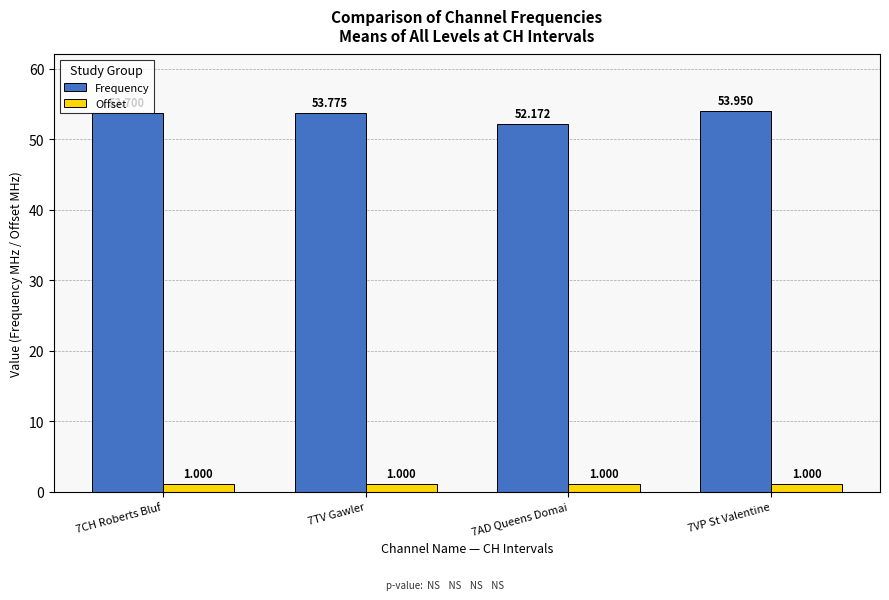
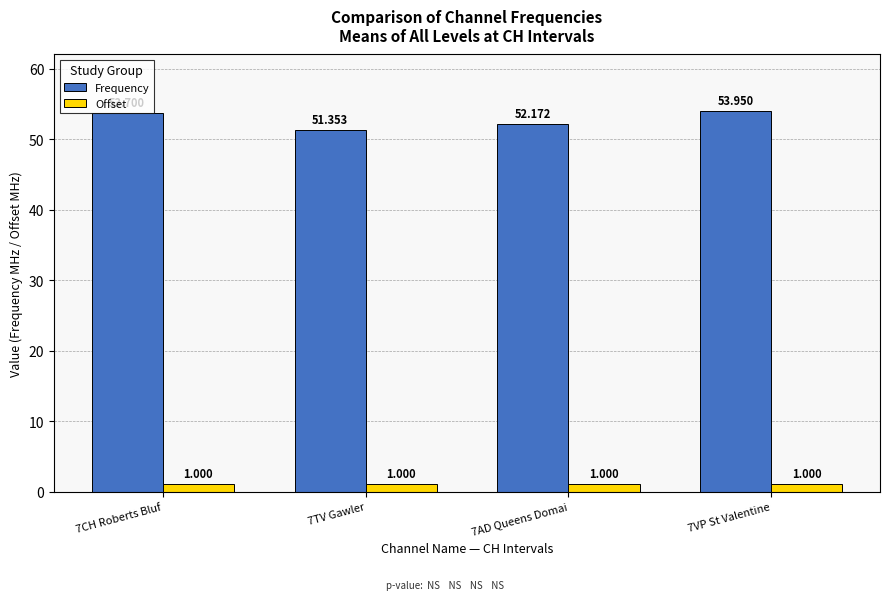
  {
    "Frequency": {
-     "7TV Gawler": 53.775,
+     "7TV Gawler": 51.353,
      "7AD Queens Domai": 52.172,
      "7VP St Valentine": 53.950
    },
    "Offset": {
      "7CH Roberts Bluf": 1.000,
      "7TV Gawler": 1.000,
      "7AD Queens Domai": 1.000,
      "7VP St Valentine": 1.000
    }
  }
